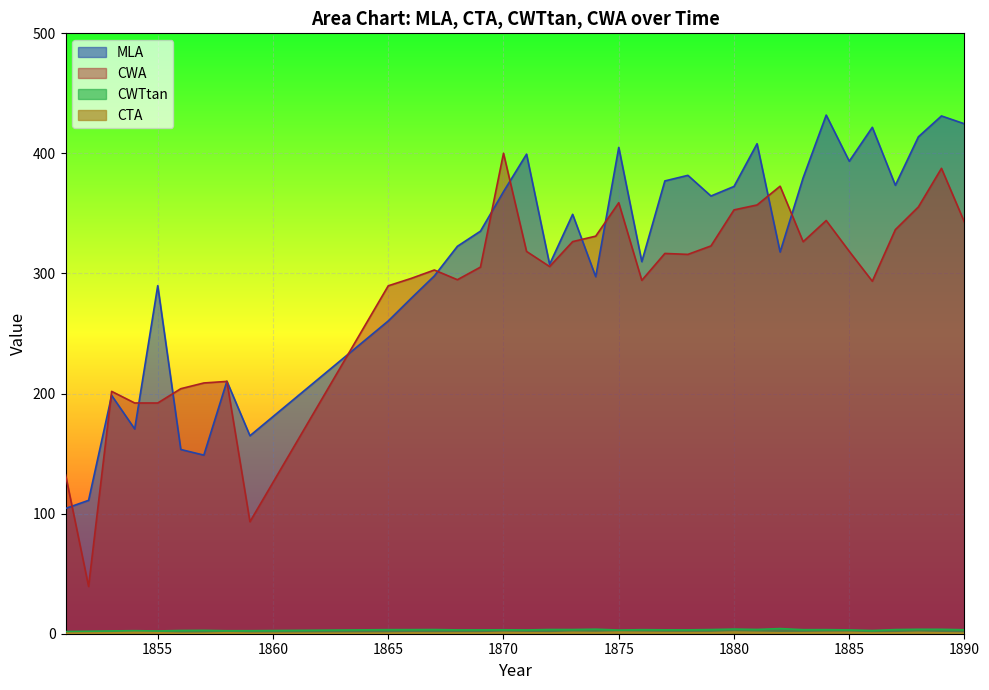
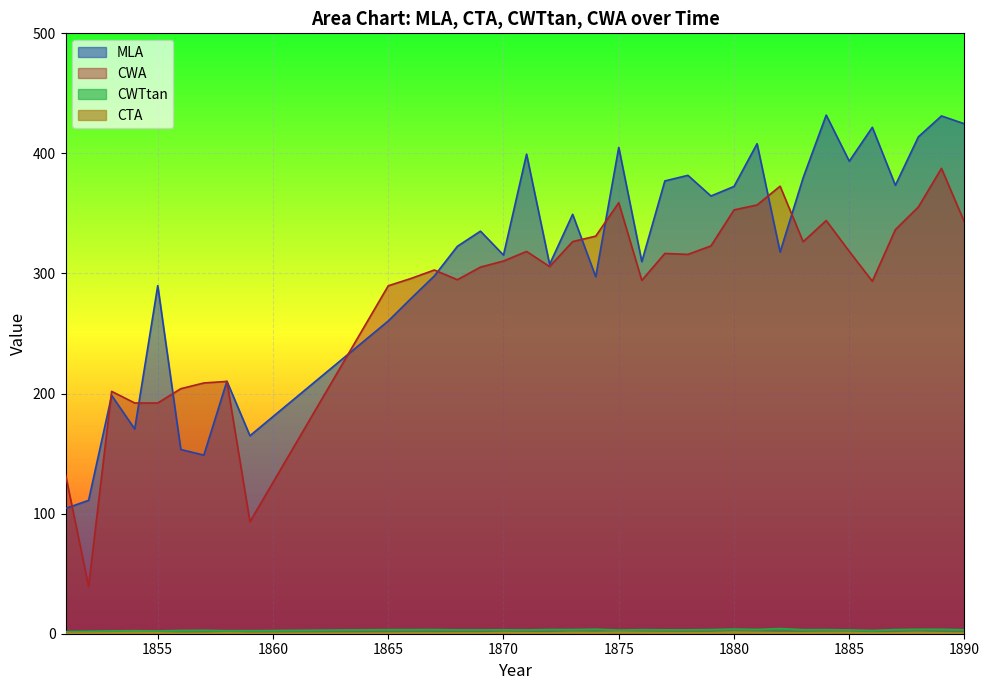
  {
    "MLA": {
      "1855": 290,
      "1865": 260,
-     "1870": 368,
+     "1870": 315,
      "1875": 405,
      "1880": 372,
      "1885": 393,
      "1890": 425
    },
    "CWA": {
      "1855": 192,
      "1865": 290,
-     "1870": 400,
+     "1870": 310,
      "1875": 359,
      "1880": 353,
      "1885": 318,
      "1890": 343
    },
    "CWTtan": {
      "1865": 3,
      "1870": 3,
      "1880": 4,
      "1890": 3
    },
    "CTA": {
      "1865": 1,
      "1870": 1,
      "1880": 1,
      "1890": 0
    }
  }
